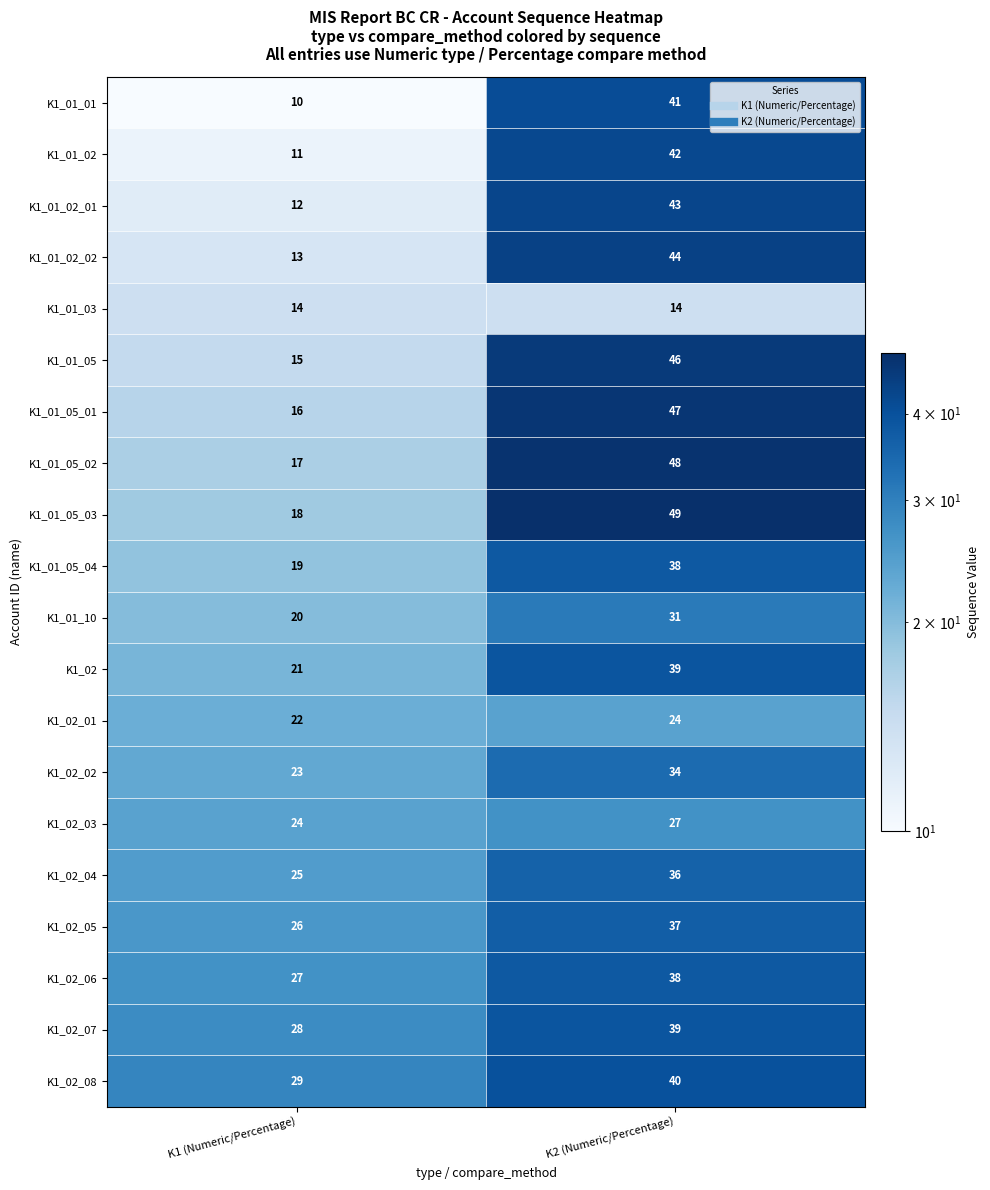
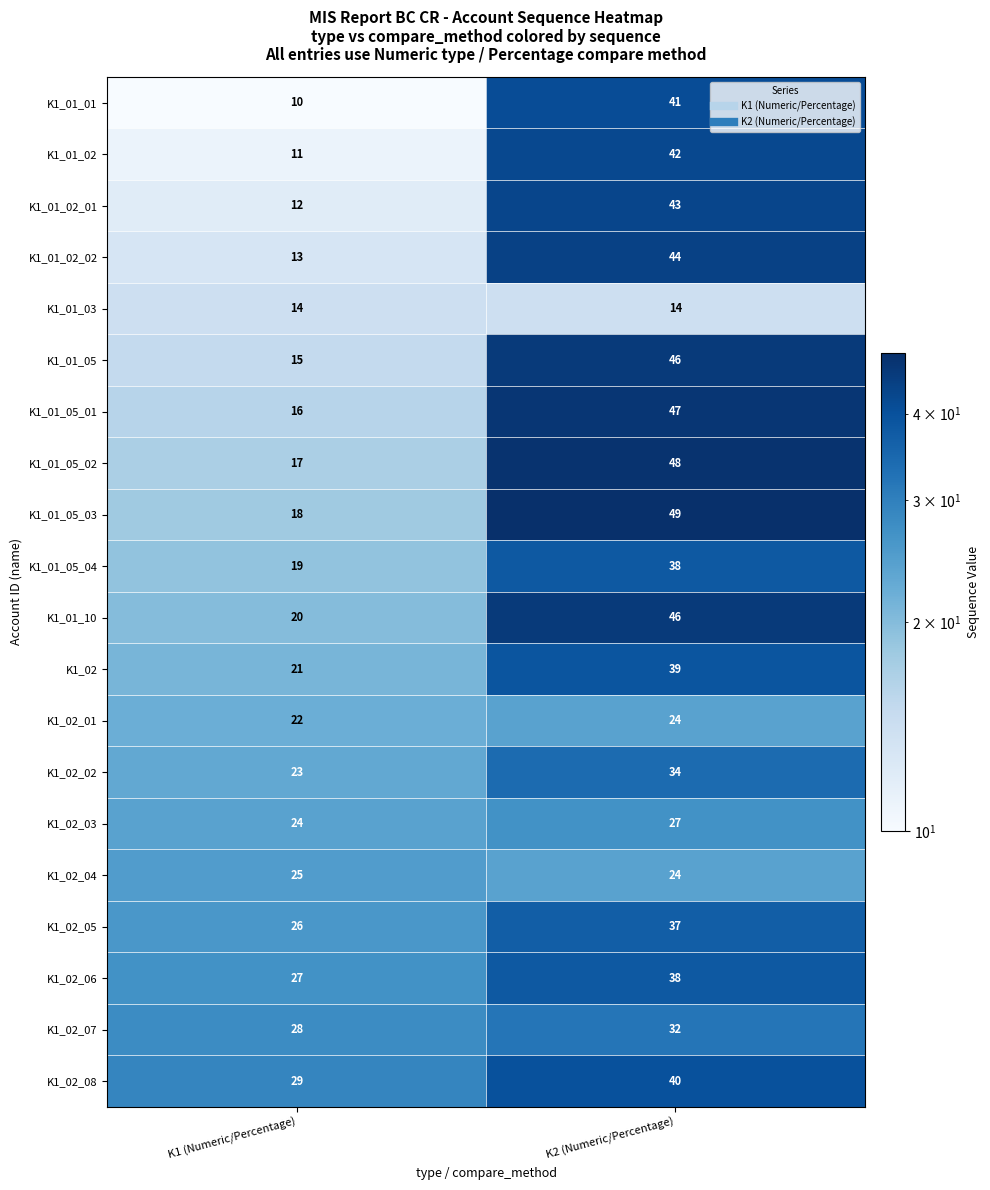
  {
    "K1_01_01": {
      "K1 (Numeric/Percentage)": 10,
      "K2 (Numeric/Percentage)": 41
    },
    "K1_01_02": {
      "K1 (Numeric/Percentage)": 11,
      "K2 (Numeric/Percentage)": 42
    },
    "K1_01_02_01": {
      "K1 (Numeric/Percentage)": 12,
      "K2 (Numeric/Percentage)": 43
    },
    "K1_01_02_02": {
      "K1 (Numeric/Percentage)": 13,
      "K2 (Numeric/Percentage)": 44
    },
    "K1_01_03": {
      "K1 (Numeric/Percentage)": 14,
      "K2 (Numeric/Percentage)": 14
    },
    "K1_01_05": {
      "K1 (Numeric/Percentage)": 15,
      "K2 (Numeric/Percentage)": 46
    },
    "K1_01_05_01": {
      "K1 (Numeric/Percentage)": 16,
      "K2 (Numeric/Percentage)": 47
    },
    "K1_01_05_02": {
      "K1 (Numeric/Percentage)": 17,
      "K2 (Numeric/Percentage)": 48
    },
    "K1_01_05_03": {
      "K1 (Numeric/Percentage)": 18,
      "K2 (Numeric/Percentage)": 49
    },
    "K1_01_05_04": {
      "K1 (Numeric/Percentage)": 19,
      "K2 (Numeric/Percentage)": 38
    },
    "K1_01_10": {
      "K1 (Numeric/Percentage)": 20,
-     "K2 (Numeric/Percentage)": 31
+     "K2 (Numeric/Percentage)": 46
    },
    "K1_02": {
      "K1 (Numeric/Percentage)": 21,
      "K2 (Numeric/Percentage)": 39
    },
    "K1_02_01": {
      "K1 (Numeric/Percentage)": 22,
      "K2 (Numeric/Percentage)": 24
    },
    "K1_02_02": {
      "K1 (Numeric/Percentage)": 23,
      "K2 (Numeric/Percentage)": 34
    },
    "K1_02_03": {
      "K1 (Numeric/Percentage)": 24,
      "K2 (Numeric/Percentage)": 27
    },
    "K1_02_04": {
      "K1 (Numeric/Percentage)": 25,
-     "K2 (Numeric/Percentage)": 36
+     "K2 (Numeric/Percentage)": 24
    },
    "K1_02_05": {
      "K1 (Numeric/Percentage)": 26,
      "K2 (Numeric/Percentage)": 37
    },
    "K1_02_06": {
      "K1 (Numeric/Percentage)": 27,
      "K2 (Numeric/Percentage)": 38
    },
    "K1_02_07": {
      "K1 (Numeric/Percentage)": 28,
-     "K2 (Numeric/Percentage)": 39
+     "K2 (Numeric/Percentage)": 32
    },
    "K1_02_08": {
      "K1 (Numeric/Percentage)": 29,
      "K2 (Numeric/Percentage)": 40
    }
  }
